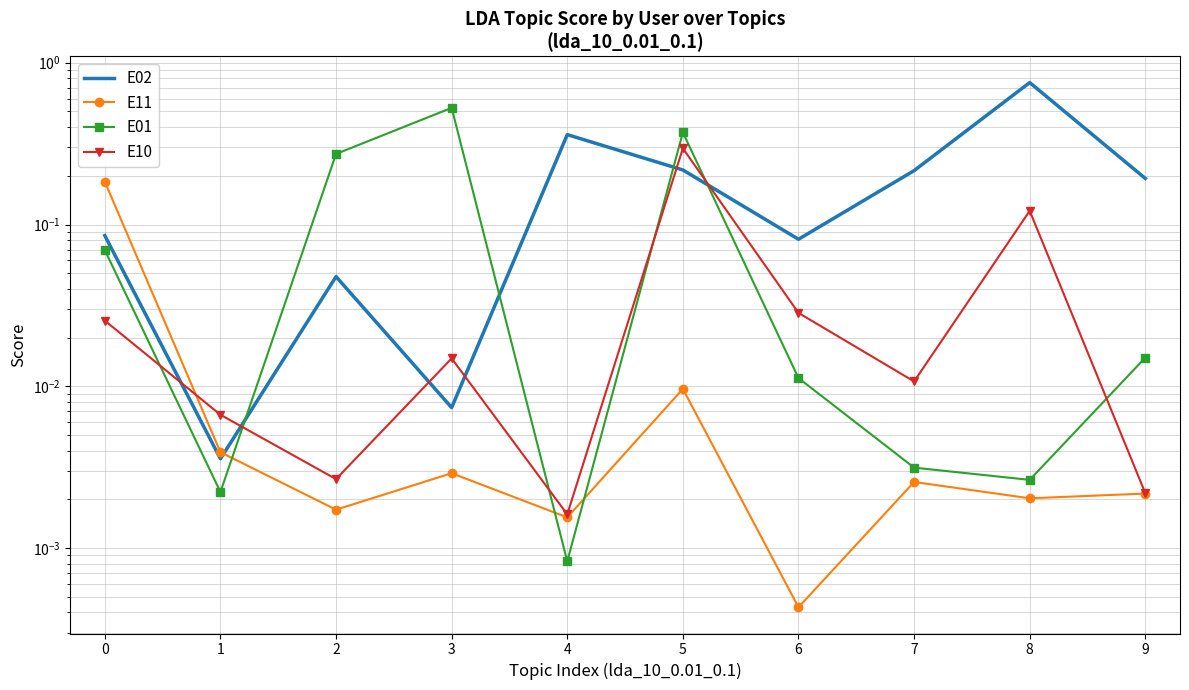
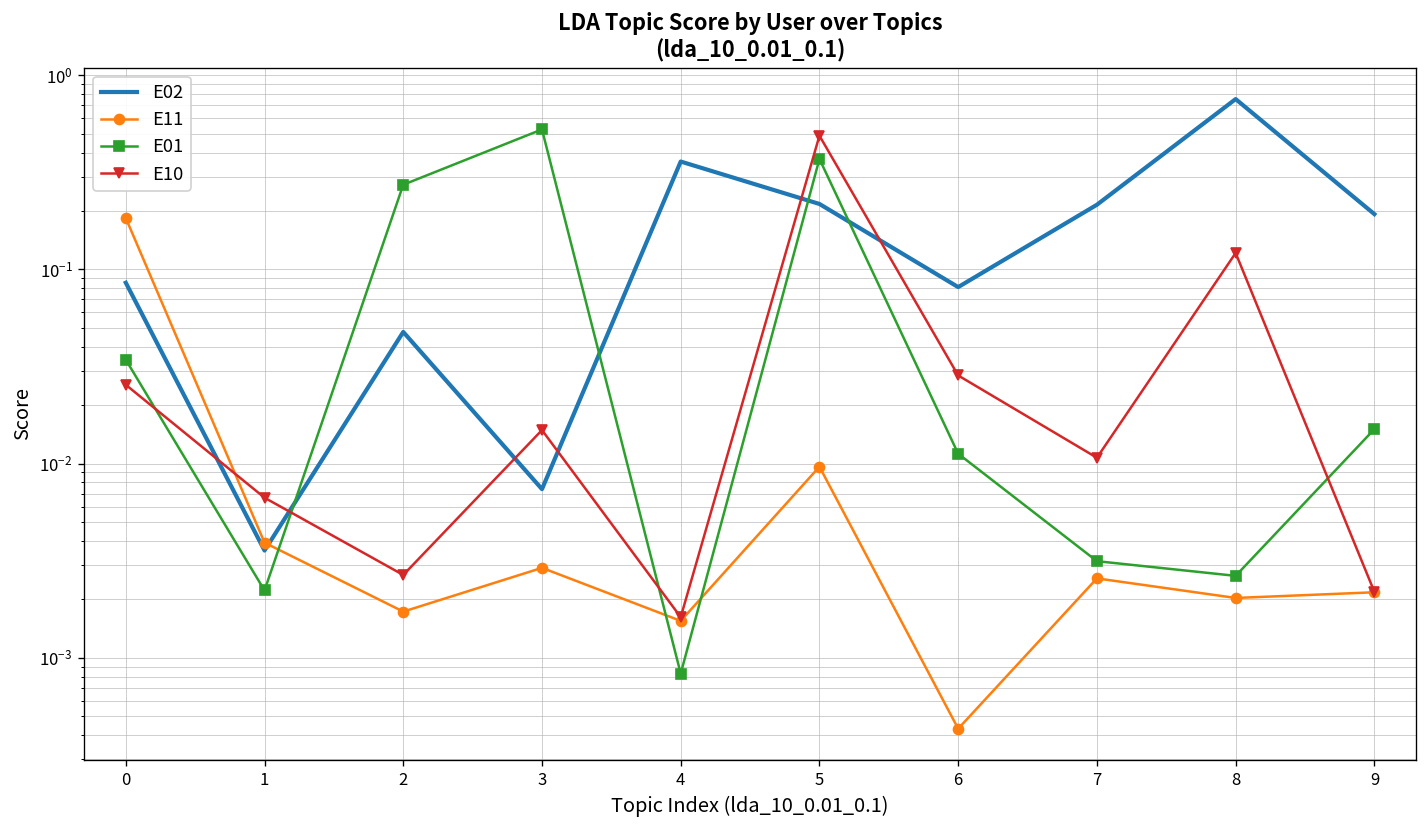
  {
    "E02": {
      "0": 0.09,
      "1": 0.0036,
      "2": 0.048,
      "3": 0.007,
      "4": 0.36,
      "5": 0.22,
      "6": 0.08,
      "7": 0.22,
      "8": 0.8,
      "9": 0.19
    },
    "E11": {
      "0": 0.18,
      "1": 0.004,
      "2": 0.0017,
      "3": 0.003,
      "4": 0.0015,
      "5": 0.010,
      "6": 0.00043,
      "7": 0.0026,
      "8": 0.002
    },
    "E01": {
-     "0": 0.069,
+     "0": 0.034,
      "1": 0.0022,
      "2": 0.27,
      "3": 0.53,
      "4": 0.0008,
      "5": 0.37,
      "6": 0.011,
      "7": 0.0031,
      "8": 0.0026,
      "9": 0.015
    },
    "E10": {
      "0": 0.025,
      "1": 0.0067,
      "2": 0.0027,
      "3": 0.015,
      "4": 0.0016,
-     "5": 0.30,
+     "5": 0.49,
      "6": 0.028,
      "7": 0.011,
      "8": 0.12
    }
  }
